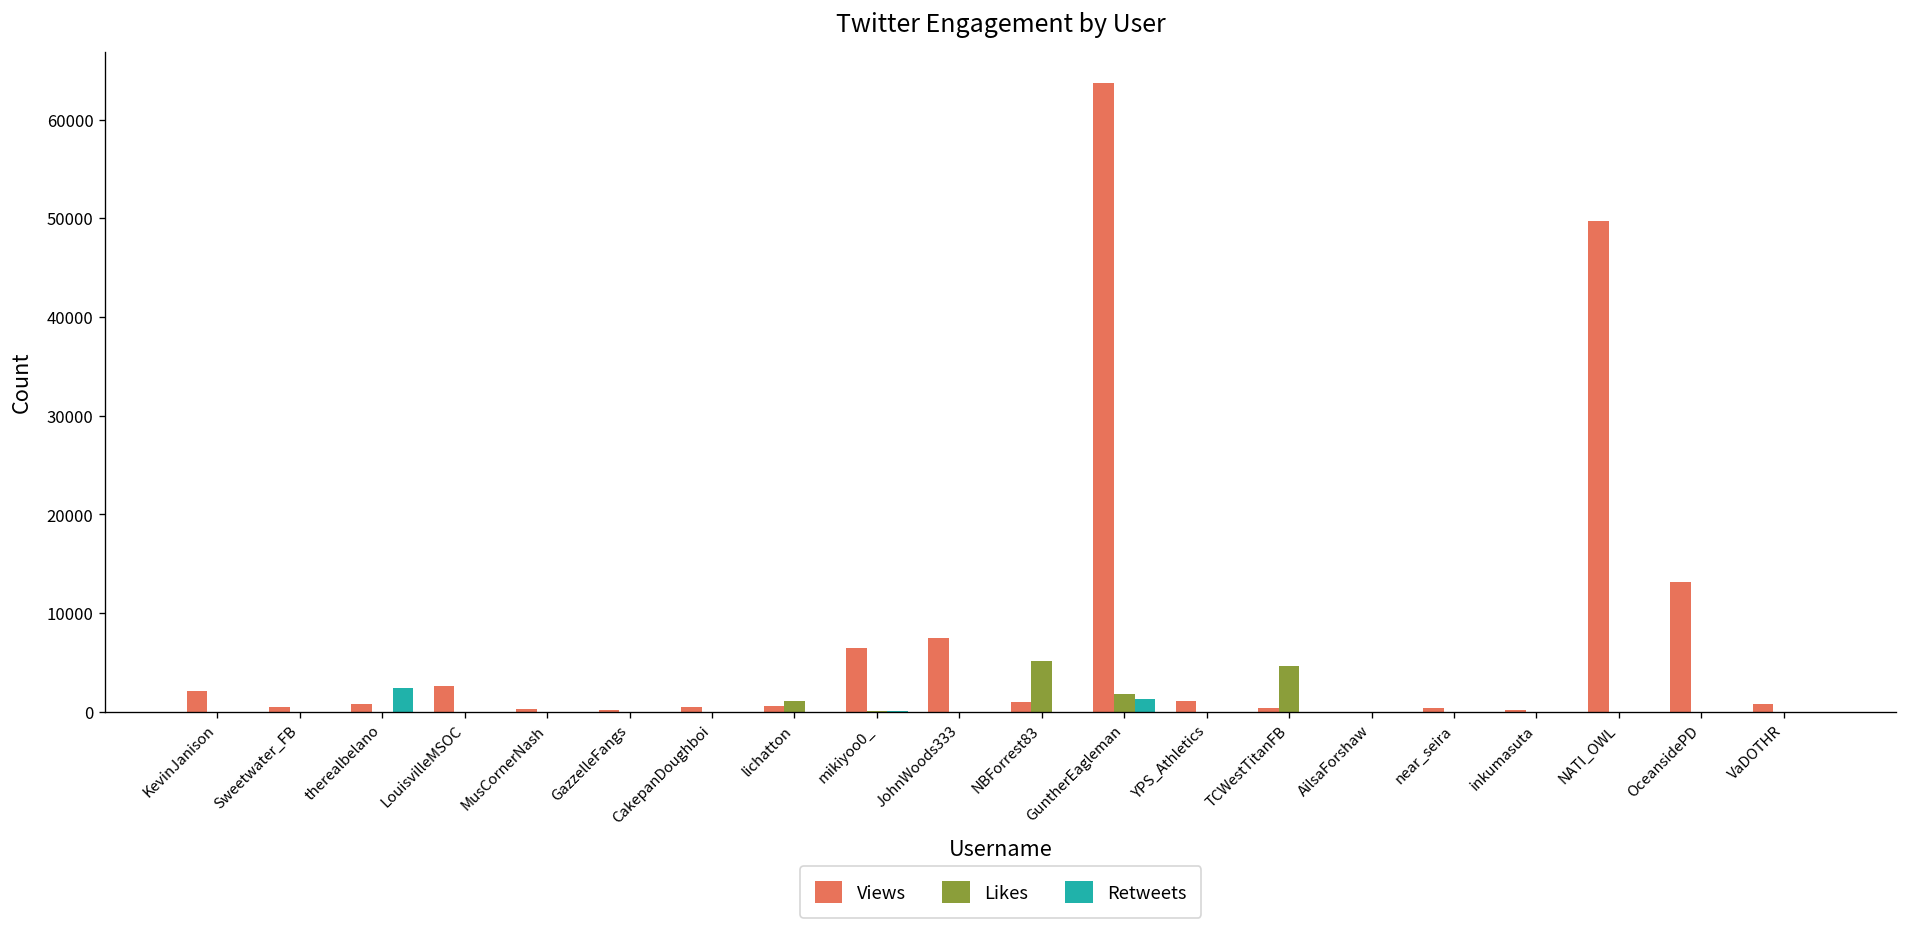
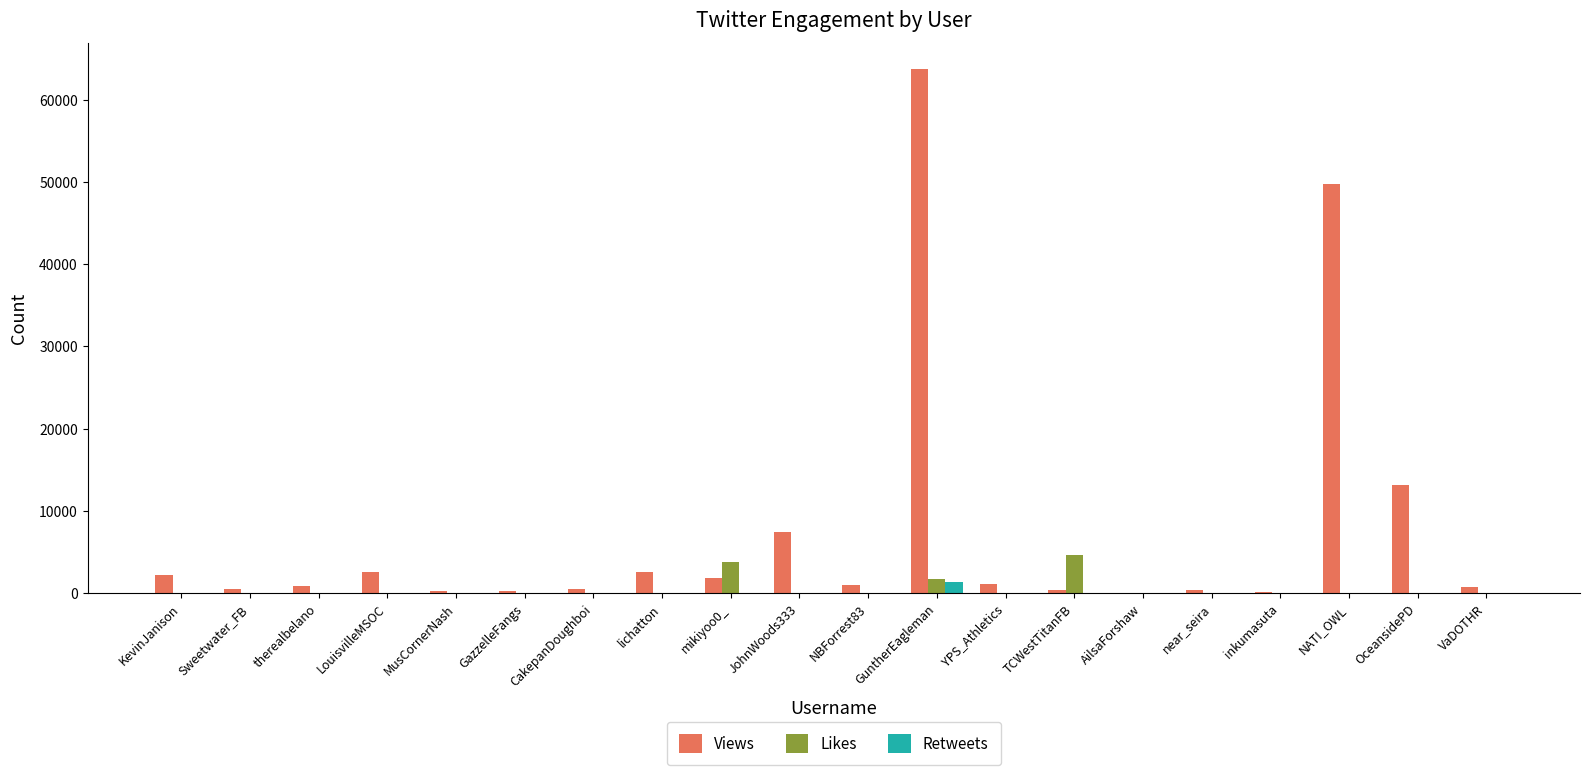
  {
    "Views": {
      "KevinJanison": 2000,
      "Sweetwater_FB": 1000,
      "therealbelano": 1000,
      "LouisvilleMSOC": 3000,
      "CakepanDoughboi": 1000,
-     "lichatton": 1000,
-     "mikiyoo0_": 6000,
+     "lichatton": 3000,
+     "mikiyoo0_": 2000,
      "JohnWoods333": 7000,
      "NBForrest83": 1000,
      "GuntherEagleman": 64000,
      "YPS_Athletics": 1000,
      "TCWestTitanFB": 0,
      "near_seira": 0,
      "NATI_OWL": 50000,
      "OceansidePD": 13000,
      "VaDOTHR": 1000
    },
    "Likes": {
-     "lichatton": 1000,
-     "mikiyoo0_": 0,
-     "NBForrest83": 5000,
+     "lichatton": 0,
+     "mikiyoo0_": 4000,
+     "NBForrest83": 0,
      "GuntherEagleman": 2000,
      "TCWestTitanFB": 5000,
      "AilsaForshaw": 0
    },
    "Retweets": {
      "KevinJanison": 0,
-     "therealbelano": 2000,
+     "therealbelano": 0,
      "MusCornerNash": 0,
      "GazzelleFangs": 0,
      "lichatton": 0,
      "GuntherEagleman": 1000,
      "AilsaForshaw": 0,
      "inkumasuta": 0,
      "OceansidePD": 0
    }
  }
